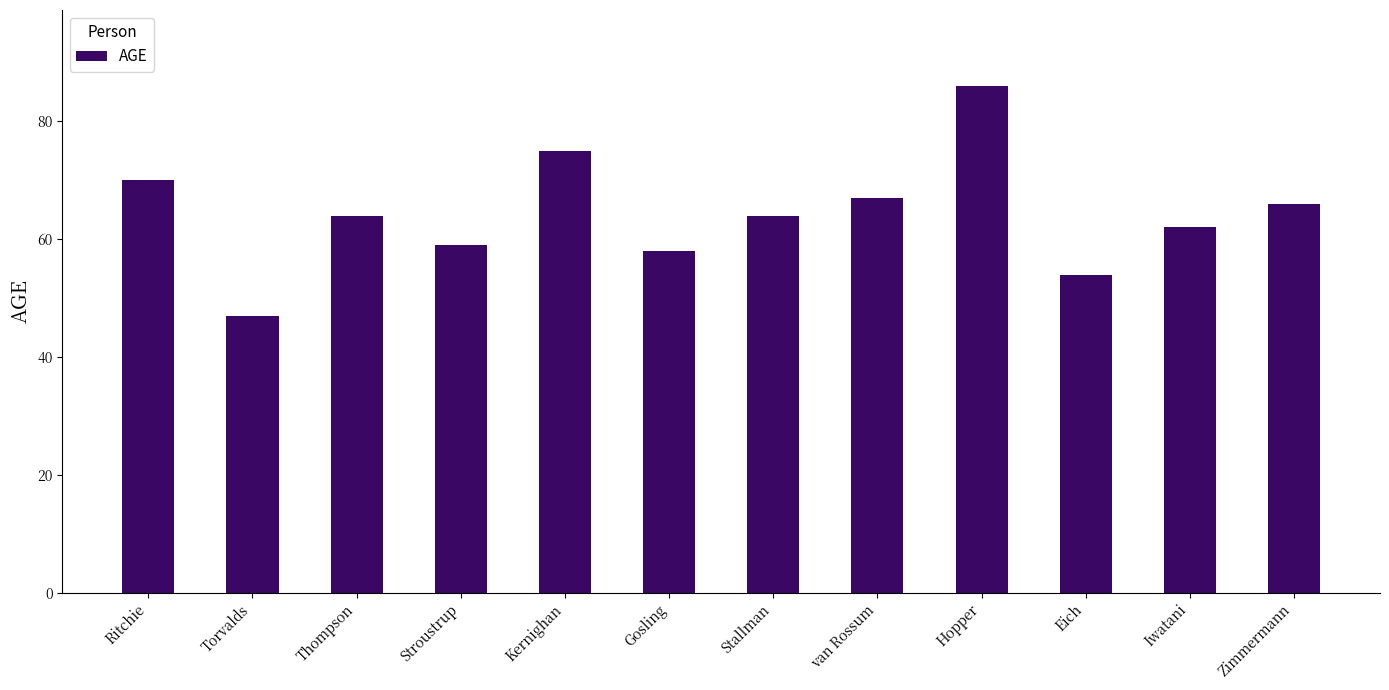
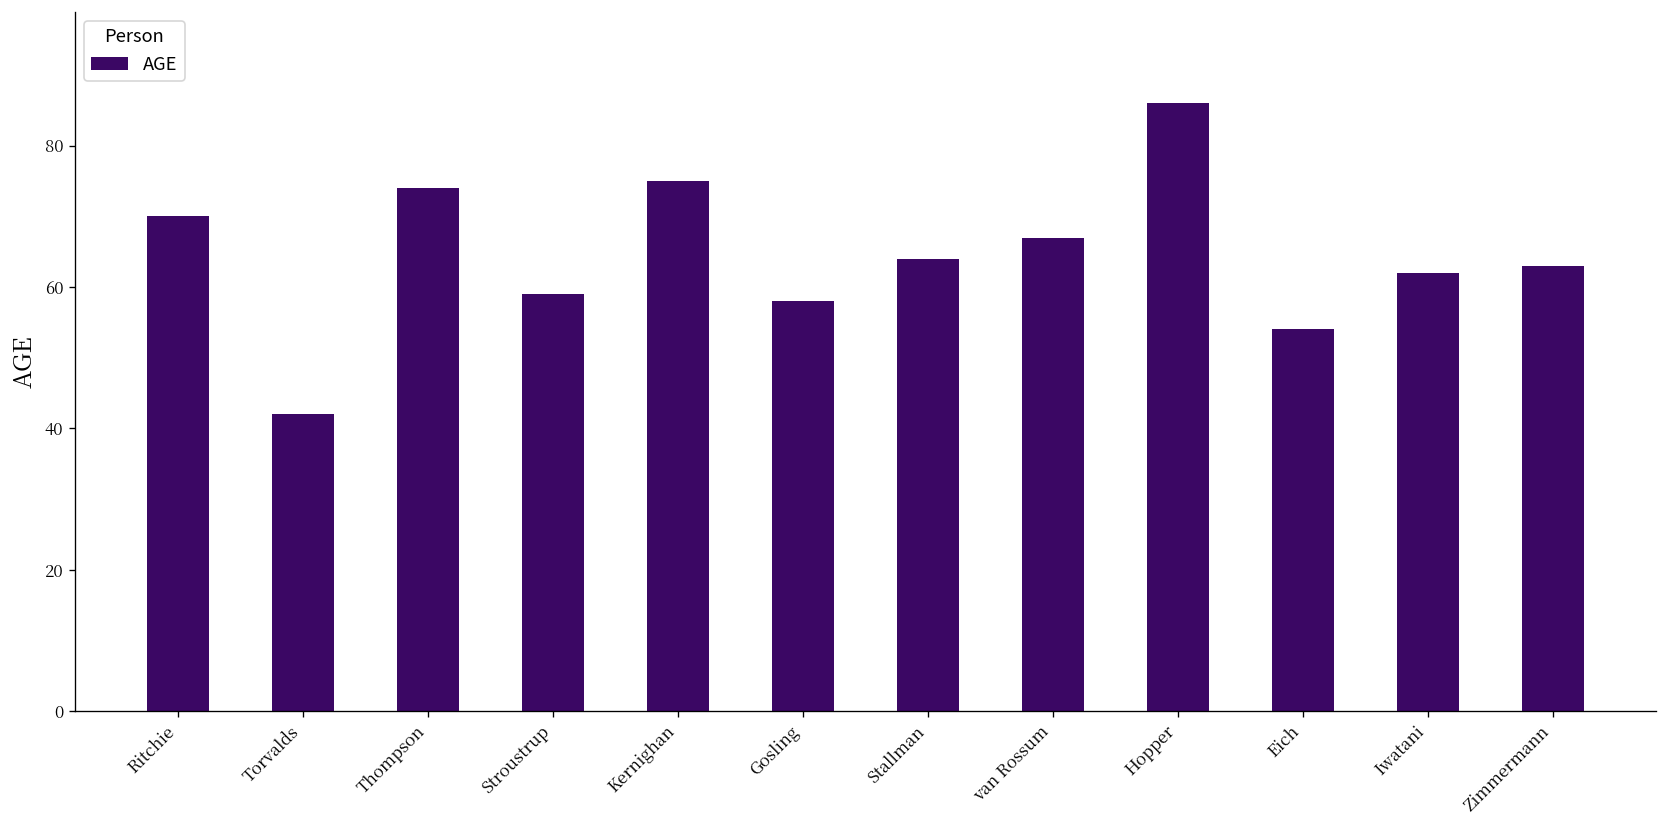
  {
    "Ritchie": 70,
-   "Torvalds": 47,
-   "Thompson": 64,
+   "Torvalds": 42,
+   "Thompson": 74,
    "Stroustrup": 59,
    "Kernighan": 75,
    "Gosling": 58,
    "Stallman": 64,
    "van Rossum": 67,
    "Hopper": 86,
    "Eich": 54,
    "Iwatani": 62,
-   "Zimmermann": 66
+   "Zimmermann": 63
  }
